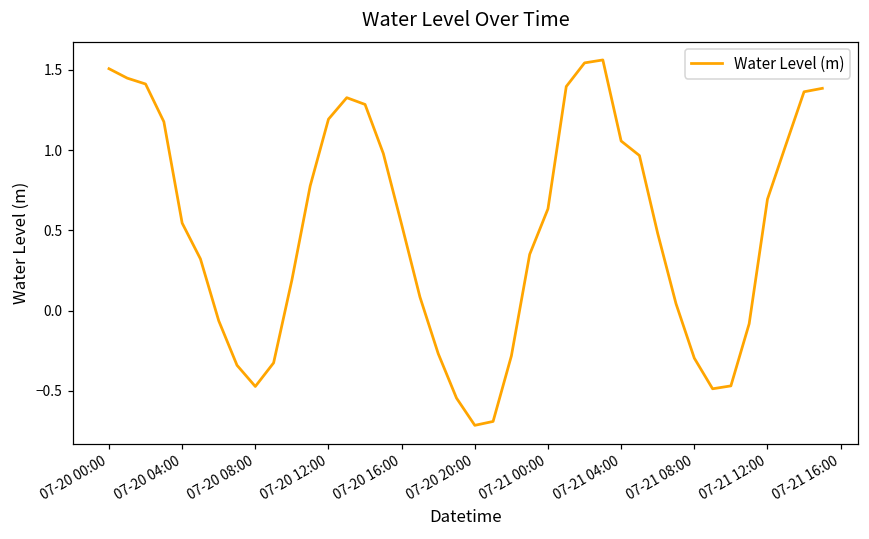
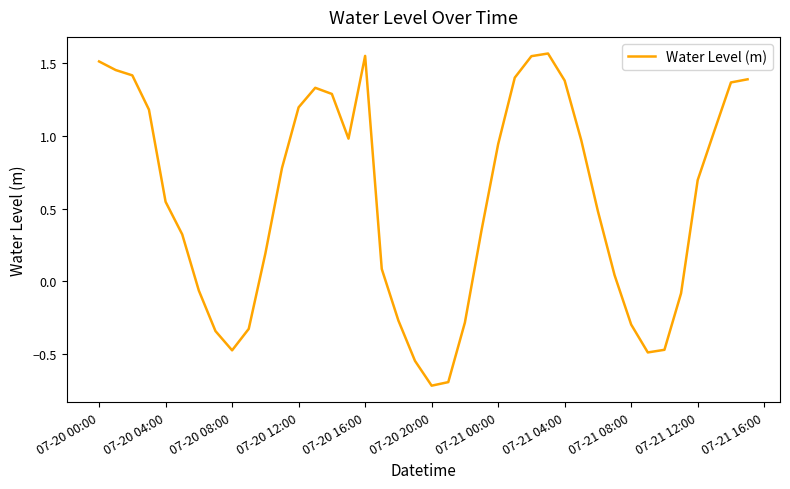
  {
    "07-20 00:00": 1.51,
    "07-20 04:00": 0.55,
    "07-20 08:00": -0.47,
    "07-20 12:00": 1.19,
-   "07-20 16:00": 0.54,
+   "07-20 16:00": 1.55,
    "07-20 20:00": -0.71,
-   "07-21 00:00": 0.64,
-   "07-21 04:00": 1.06,
+   "07-21 00:00": 0.94,
+   "07-21 04:00": 1.38,
    "07-21 08:00": -0.30,
    "07-21 12:00": 0.69
  }
